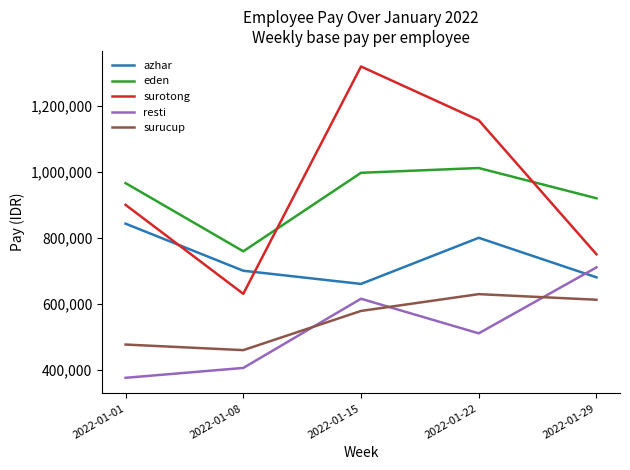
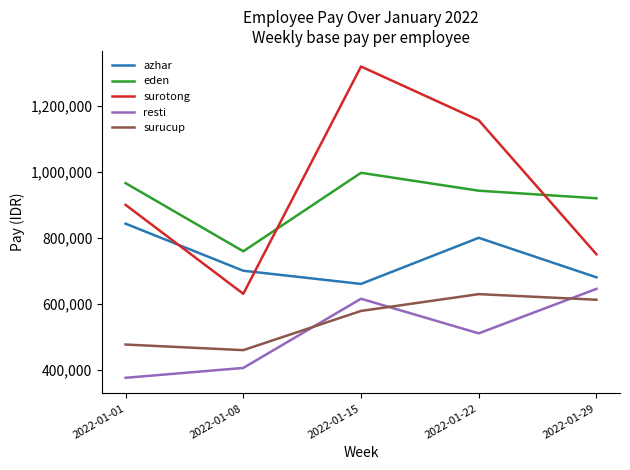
  {
    "azhar": {
      "2022-01-01": "840,000",
      "2022-01-08": "700,000",
      "2022-01-15": "660,000",
      "2022-01-22": "800,000",
      "2022-01-29": "680,000"
    },
    "eden": {
      "2022-01-01": "970,000",
      "2022-01-08": "760,000",
      "2022-01-15": "1,000,000",
-     "2022-01-22": "1,010,000",
+     "2022-01-22": "940,000",
      "2022-01-29": "920,000"
    },
    "surotong": {
      "2022-01-01": "900,000",
      "2022-01-08": "630,000",
      "2022-01-15": "1,320,000",
      "2022-01-22": "1,160,000",
      "2022-01-29": "750,000"
    },
    "resti": {
      "2022-01-01": "380,000",
      "2022-01-08": "410,000",
      "2022-01-15": "620,000",
      "2022-01-22": "510,000",
-     "2022-01-29": "710,000"
+     "2022-01-29": "650,000"
    },
    "surucup": {
      "2022-01-01": "480,000",
      "2022-01-08": "460,000",
      "2022-01-15": "580,000",
      "2022-01-22": "630,000",
      "2022-01-29": "610,000"
    }
  }
